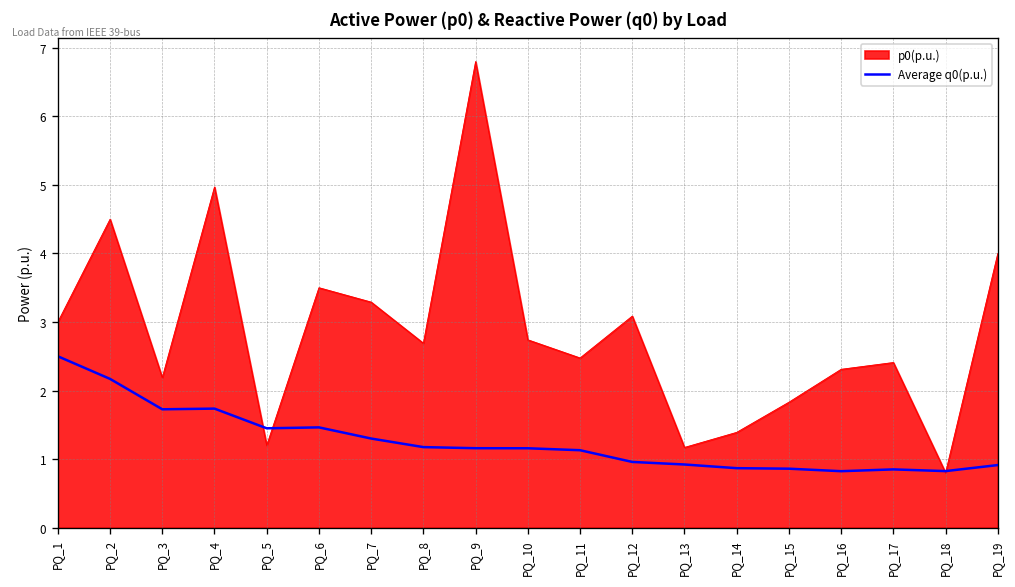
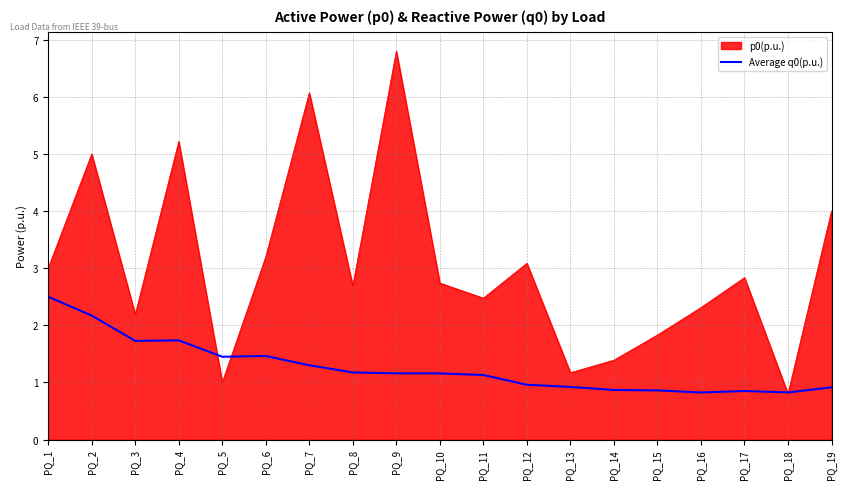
  {
    "p0(p.u.)": {
      "PQ_1": 3.0,
-     "PQ_2": 4.5,
+     "PQ_2": 5.0,
      "PQ_3": 2.2,
-     "PQ_4": 5.0,
-     "PQ_5": 1.2,
-     "PQ_6": 3.5,
-     "PQ_7": 3.3,
+     "PQ_4": 5.2,
+     "PQ_5": 1.0,
+     "PQ_6": 3.2,
+     "PQ_7": 6.1,
      "PQ_8": 2.7,
      "PQ_9": 6.8,
      "PQ_10": 2.7,
      "PQ_11": 2.5,
      "PQ_12": 3.1,
      "PQ_13": 1.2,
      "PQ_14": 1.4,
      "PQ_15": 1.8,
      "PQ_16": 2.3,
-     "PQ_17": 2.4,
+     "PQ_17": 2.8,
      "PQ_19": 4.0
    },
    "Average q0(p.u.)": {
      "PQ_1": 2.5,
      "PQ_2": 2.2,
      "PQ_3": 1.7,
      "PQ_4": 1.7,
      "PQ_5": 1.4,
      "PQ_6": 1.5,
      "PQ_7": 1.3,
      "PQ_8": 1.2,
      "PQ_9": 1.2,
      "PQ_10": 1.2,
      "PQ_11": 1.1,
      "PQ_12": 1.0,
      "PQ_13": 0.9,
      "PQ_14": 0.9,
      "PQ_15": 0.9,
      "PQ_16": 0.8,
      "PQ_17": 0.8,
      "PQ_19": 0.9
    }
  }
